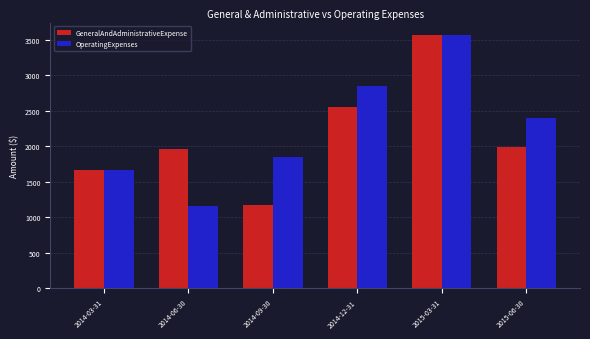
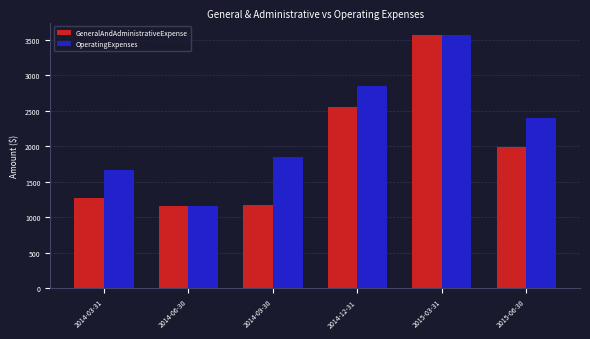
  {
    "GeneralAndAdministrativeExpense": {
-     "2014-03-31": 1700,
-     "2014-06-30": 2000,
+     "2014-03-31": 1300,
+     "2014-06-30": 1200,
      "2014-09-30": 1200,
      "2014-12-31": 2600,
      "2015-03-31": 3600,
      "2015-06-30": 2000
    },
    "OperatingExpenses": {
      "2014-03-31": 1700,
      "2014-06-30": 1200,
      "2014-09-30": 1900,
      "2014-12-31": 2900,
      "2015-03-31": 3600,
      "2015-06-30": 2400
    }
  }
